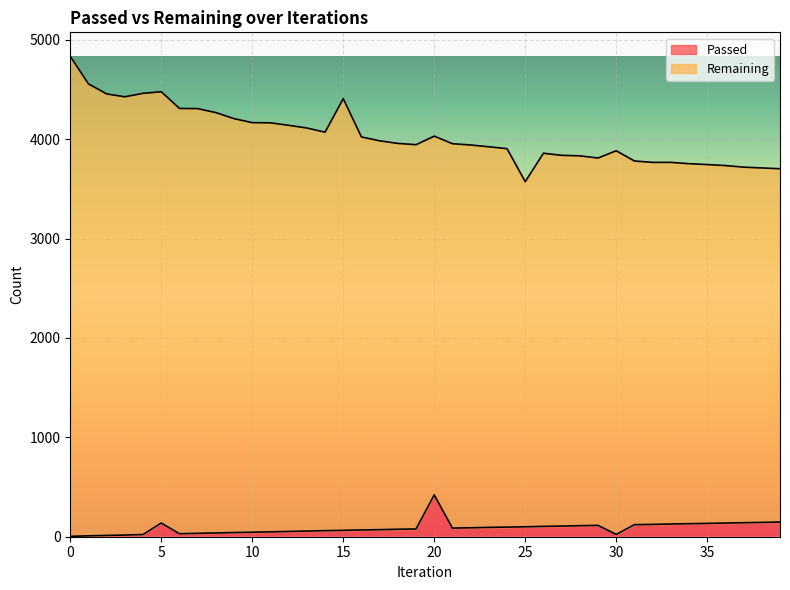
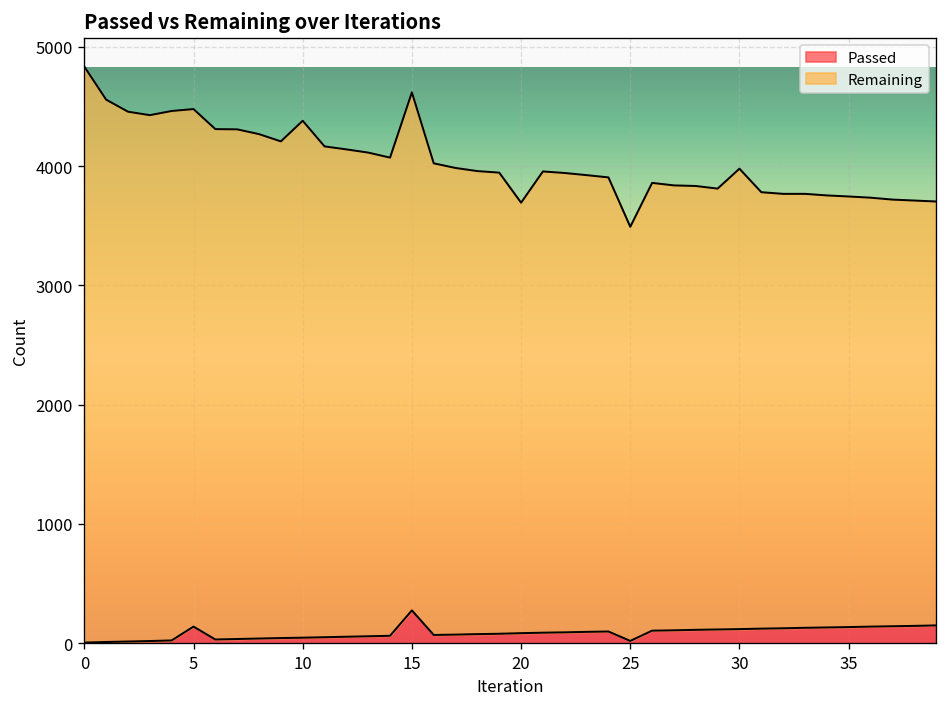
  {
    "Passed": {
      "0": 0,
      "5": 100,
      "10": 0,
-     "15": 100,
-     "20": 400,
-     "25": 100,
-     "30": 0,
+     "15": 300,
+     "20": 100,
+     "25": 0,
+     "30": 100,
      "35": 100
    },
    "Remaining": {
      "0": 4800,
      "5": 4300,
-     "10": 4100,
+     "10": 4300,
      "15": 4300,
      "20": 3600,
      "25": 3500,
      "30": 3900,
      "35": 3600
    }
  }
